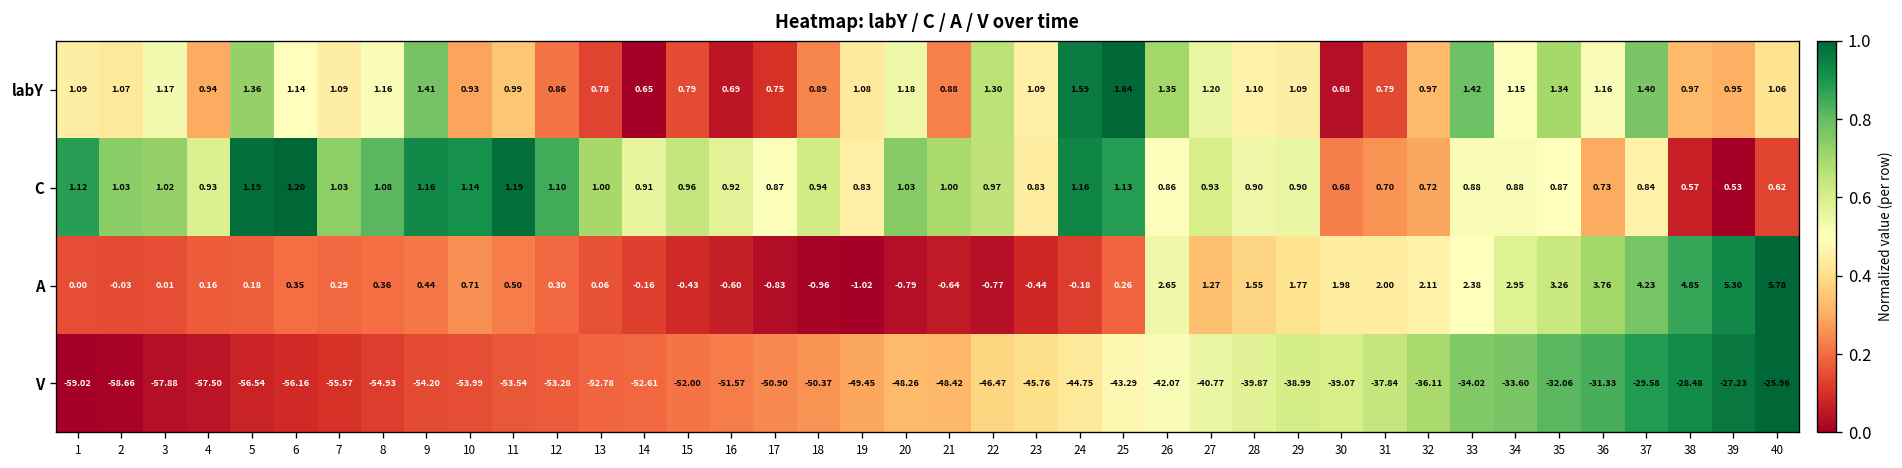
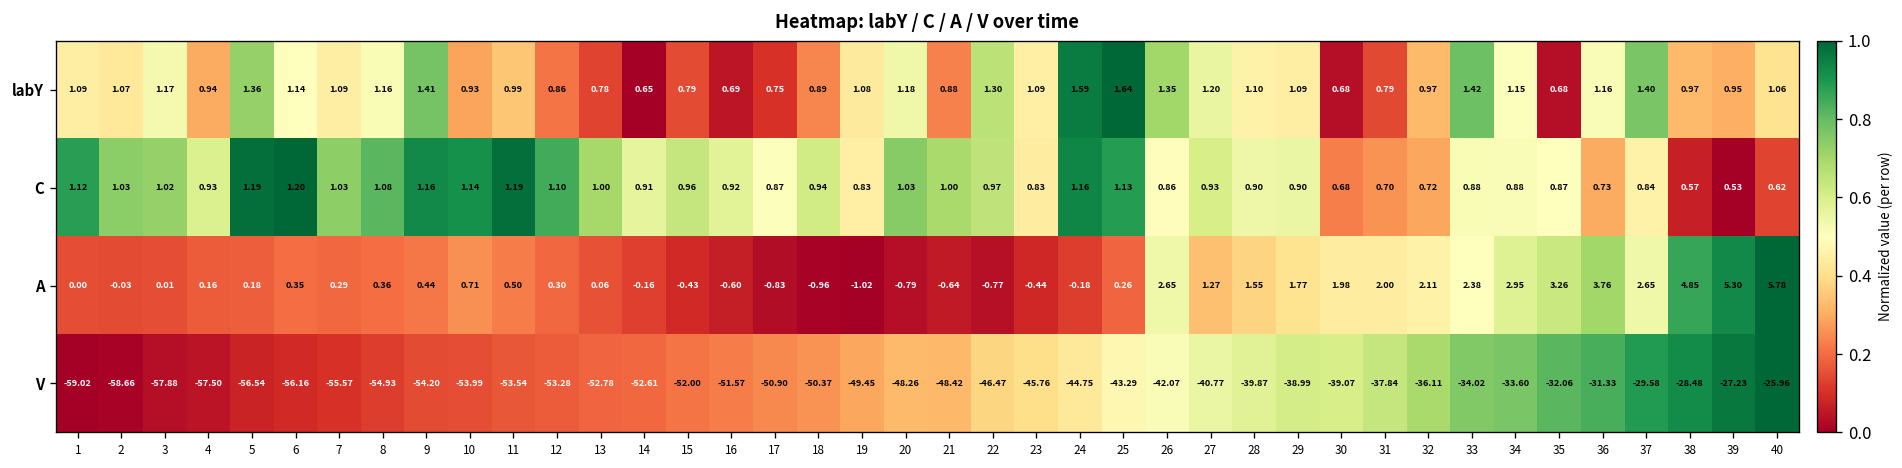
  {
    "labY": {
      "1": 1.09,
      "2": 1.07,
      "3": 1.17,
      "4": 0.94,
      "5": 1.36,
      "6": 1.14,
      "7": 1.09,
      "8": 1.16,
      "9": 1.41,
      "10": 0.93,
      "11": 0.99,
      "12": 0.86,
      "13": 0.78,
      "14": 0.65,
      "15": 0.79,
      "16": 0.69,
      "17": 0.75,
      "18": 0.89,
      "19": 1.08,
      "20": 1.18,
      "21": 0.88,
      "22": 1.30,
      "23": 1.09,
      "24": 1.59,
      "25": 1.64,
      "26": 1.35,
      "27": 1.20,
      "28": 1.10,
      "29": 1.09,
      "30": 0.68,
      "31": 0.79,
      "32": 0.97,
      "33": 1.42,
      "34": 1.15,
-     "35": 1.34,
+     "35": 0.68,
      "36": 1.16,
      "37": 1.40,
      "38": 0.97,
      "39": 0.95,
      "40": 1.06
    },
    "C": {
      "1": 1.12,
      "2": 1.03,
      "3": 1.02,
      "4": 0.93,
      "5": 1.19,
      "6": 1.20,
      "7": 1.03,
      "8": 1.08,
      "9": 1.16,
      "10": 1.14,
      "11": 1.19,
      "12": 1.10,
      "13": 1.00,
      "14": 0.91,
      "15": 0.96,
      "16": 0.92,
      "17": 0.87,
      "18": 0.94,
      "19": 0.83,
      "20": 1.03,
      "21": 1.00,
      "22": 0.97,
      "23": 0.83,
      "24": 1.16,
      "25": 1.13,
      "26": 0.86,
      "27": 0.93,
      "28": 0.90,
      "29": 0.90,
      "30": 0.68,
      "31": 0.70,
      "32": 0.72,
      "33": 0.88,
      "34": 0.88,
      "35": 0.87,
      "36": 0.73,
      "37": 0.84,
      "38": 0.57,
      "39": 0.53,
      "40": 0.62
    },
    "A": {
      "1": 0.00,
      "2": -0.03,
      "3": 0.01,
      "4": 0.16,
      "5": 0.18,
      "6": 0.35,
      "7": 0.29,
      "8": 0.36,
      "9": 0.44,
      "10": 0.71,
      "11": 0.50,
      "12": 0.30,
      "13": 0.06,
      "14": -0.16,
      "15": -0.43,
      "16": -0.60,
      "17": -0.83,
      "18": -0.96,
      "19": -1.02,
      "20": -0.79,
      "21": -0.64,
      "22": -0.77,
      "23": -0.44,
      "24": -0.18,
      "25": 0.26,
      "26": 2.65,
      "27": 1.27,
      "28": 1.55,
      "29": 1.77,
      "30": 1.98,
      "31": 2.00,
      "32": 2.11,
      "33": 2.38,
      "34": 2.95,
      "35": 3.26,
      "36": 3.76,
-     "37": 4.23,
+     "37": 2.65,
      "38": 4.85,
      "39": 5.30,
      "40": 5.78
    },
    "V": {
      "1": -59.02,
      "2": -58.66,
      "3": -57.88,
      "4": -57.50,
      "5": -56.54,
      "6": -56.16,
      "7": -55.57,
      "8": -54.93,
      "9": -54.20,
      "10": -53.99,
      "11": -53.54,
      "12": -53.28,
      "13": -52.78,
      "14": -52.61,
      "15": -52.00,
      "16": -51.57,
      "17": -50.90,
      "18": -50.37,
      "19": -49.45,
      "20": -48.26,
      "21": -48.42,
      "22": -46.47,
      "23": -45.76,
      "24": -44.75,
      "25": -43.29,
      "26": -42.07,
      "27": -40.77,
      "28": -39.87,
      "29": -38.99,
      "30": -39.07,
      "31": -37.84,
      "32": -36.11,
      "33": -34.02,
      "34": -33.60,
      "35": -32.06,
      "36": -31.33,
      "37": -29.58,
      "38": -28.48,
      "39": -27.23,
      "40": -25.96
    }
  }
